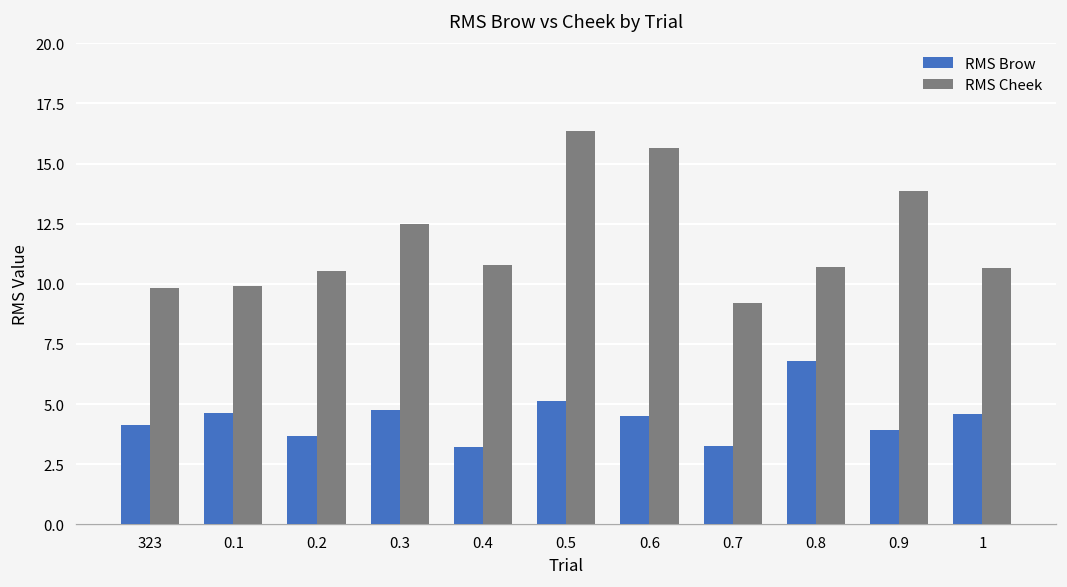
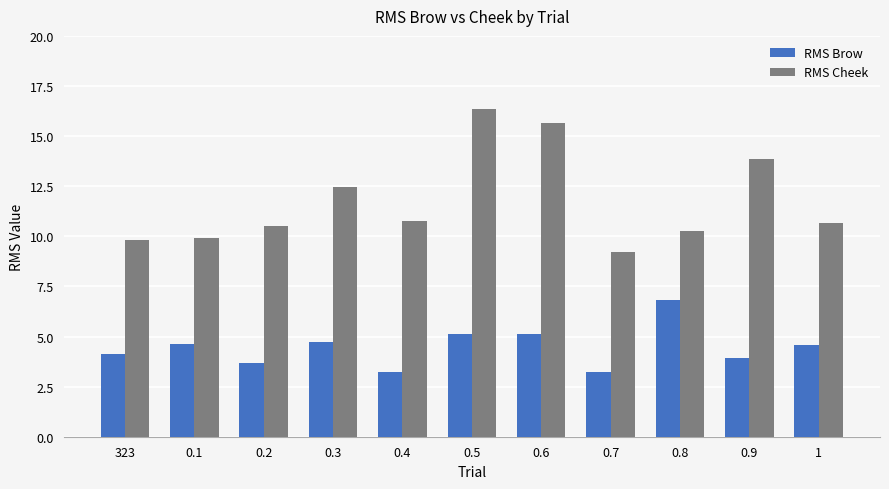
  {
    "RMS Brow": {
      "323": 4.1,
      "0.1": 4.6,
      "0.2": 3.7,
      "0.3": 4.7,
      "0.4": 3.2,
      "0.5": 5.1,
-     "0.6": 4.5,
+     "0.6": 5.1,
      "0.7": 3.2,
      "0.8": 6.8,
      "0.9": 3.9,
      "1": 4.6
    },
    "RMS Cheek": {
      "323": 9.8,
      "0.1": 9.9,
      "0.2": 10.5,
      "0.3": 12.5,
      "0.4": 10.8,
      "0.5": 16.3,
      "0.6": 15.7,
      "0.7": 9.2,
-     "0.8": 10.7,
+     "0.8": 10.2,
      "0.9": 13.9,
      "1": 10.7
    }
  }
